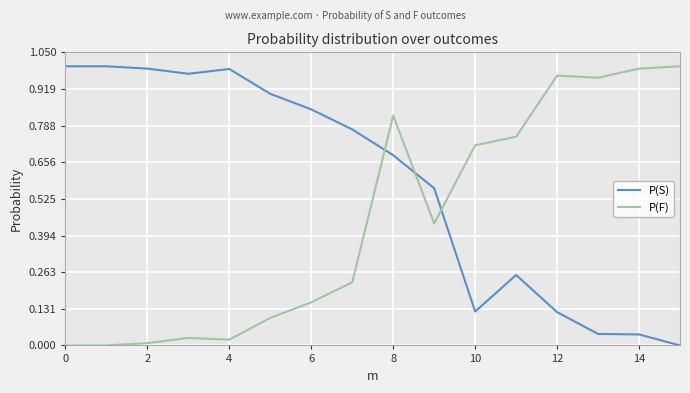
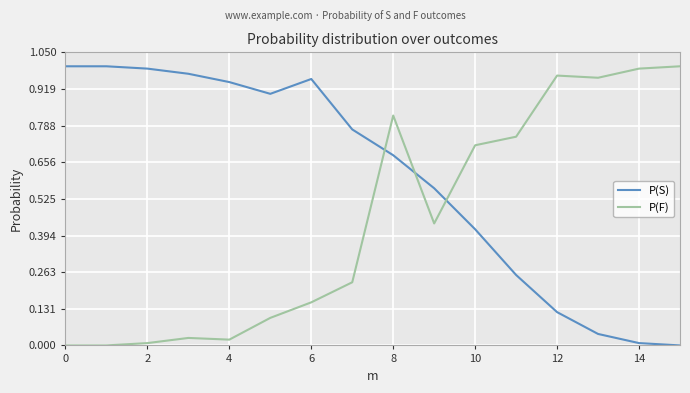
  {
    "P(S)": {
      "0": 1.00,
      "2": 0.99,
-     "4": 0.99,
-     "6": 0.85,
+     "4": 0.94,
+     "6": 0.95,
      "8": 0.68,
-     "10": 0.12,
+     "10": 0.42,
      "12": 0.12,
-     "14": 0.04
+     "14": 0.01
    },
    "P(F)": {
      "0": 0.00,
      "2": 0.01,
      "4": 0.02,
      "6": 0.15,
      "8": 0.82,
      "10": 0.72,
      "12": 0.97,
      "14": 0.99
    }
  }
